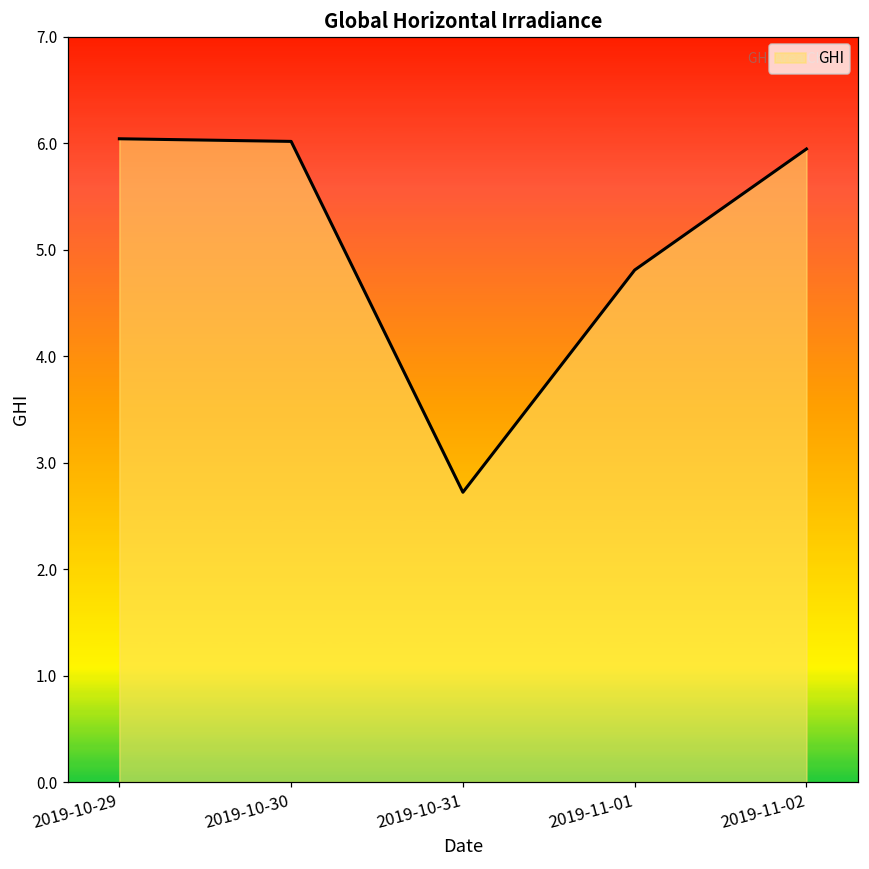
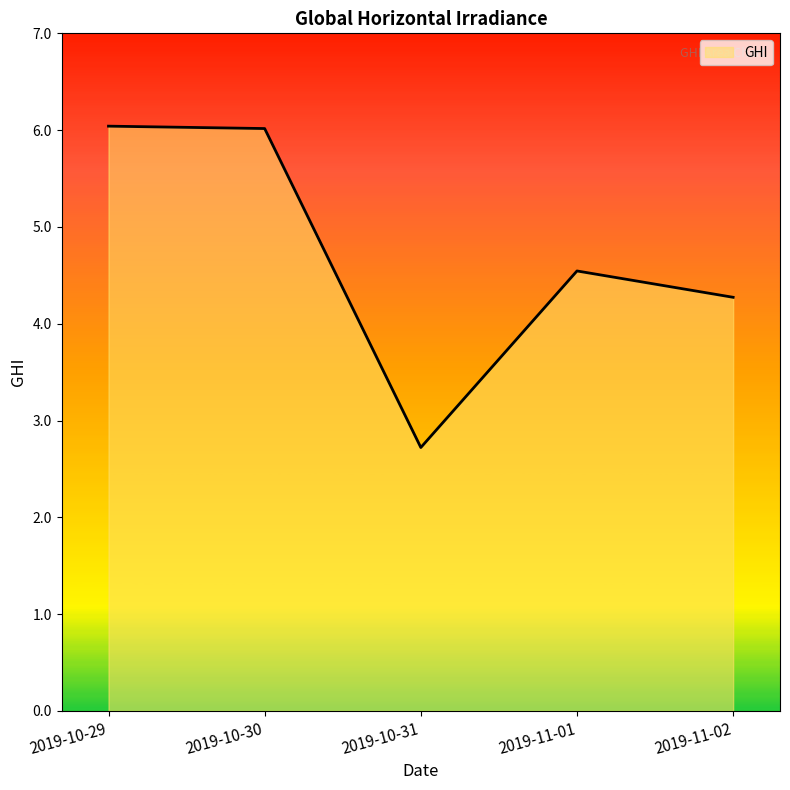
  {
    "2019-10-29": 6.0,
    "2019-10-30": 6.0,
    "2019-10-31": 2.7,
-   "2019-11-01": 4.8,
-   "2019-11-02": 5.9
+   "2019-11-01": 4.5,
+   "2019-11-02": 4.3
  }
